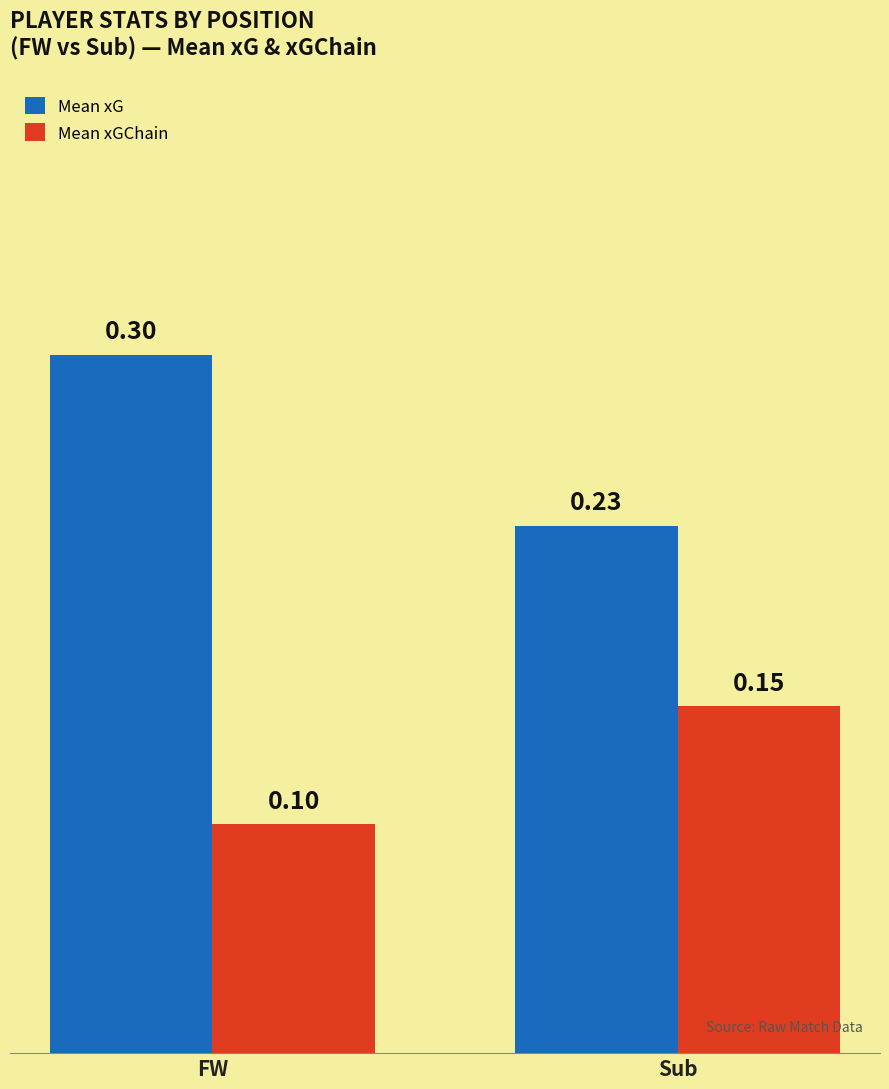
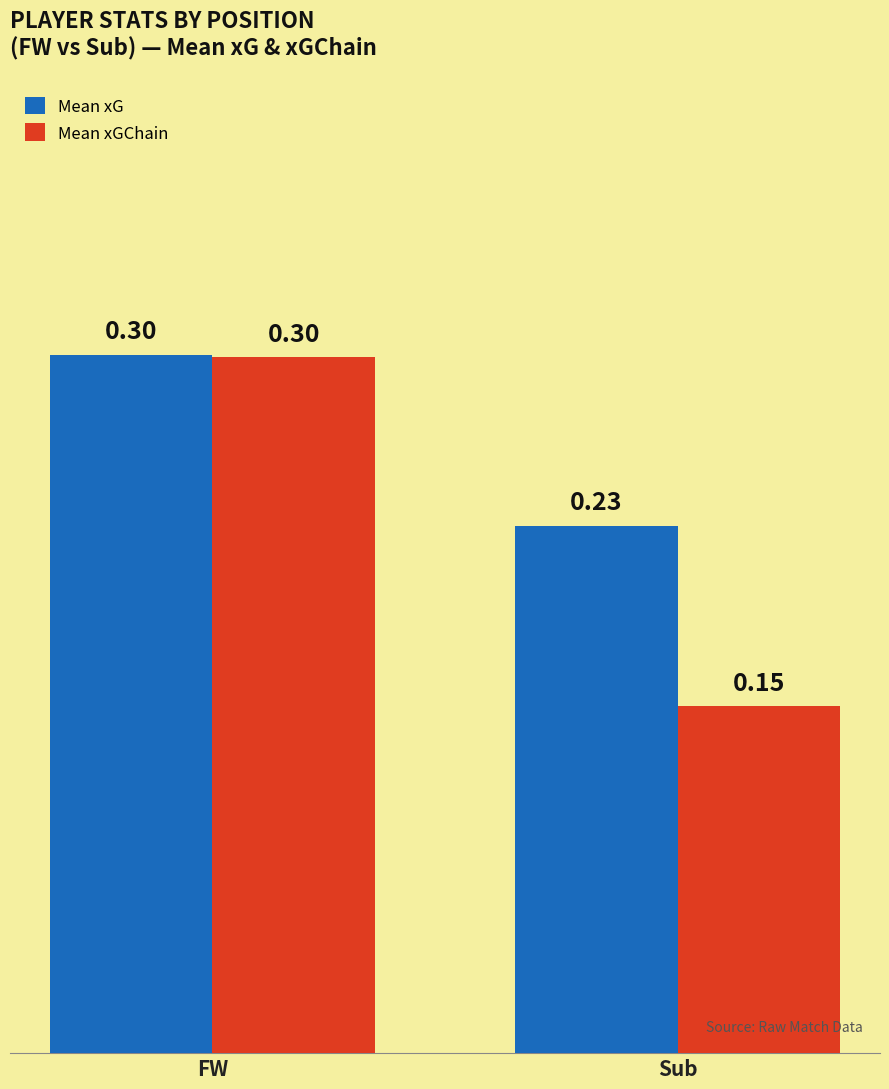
  {
    "Mean xG": {
      "FW": 0.30,
      "Sub": 0.23
    },
    "Mean xGChain": {
-     "FW": 0.10,
+     "FW": 0.30,
      "Sub": 0.15
    }
  }
